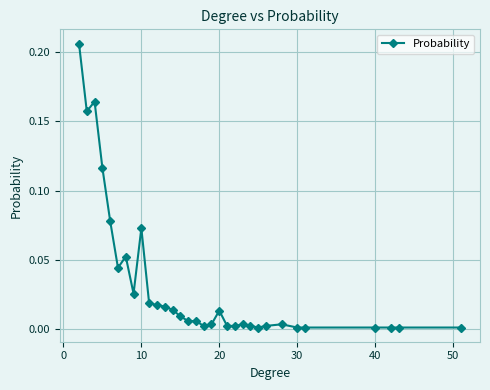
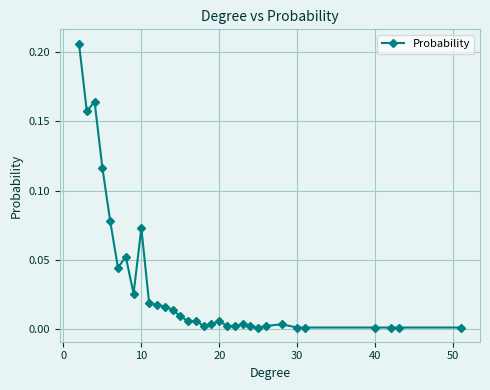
  {
    "10": 0.073,
-   "20": 0.013,
+   "20": 0.006,
    "30": 0.001,
    "40": 0.001
  }
